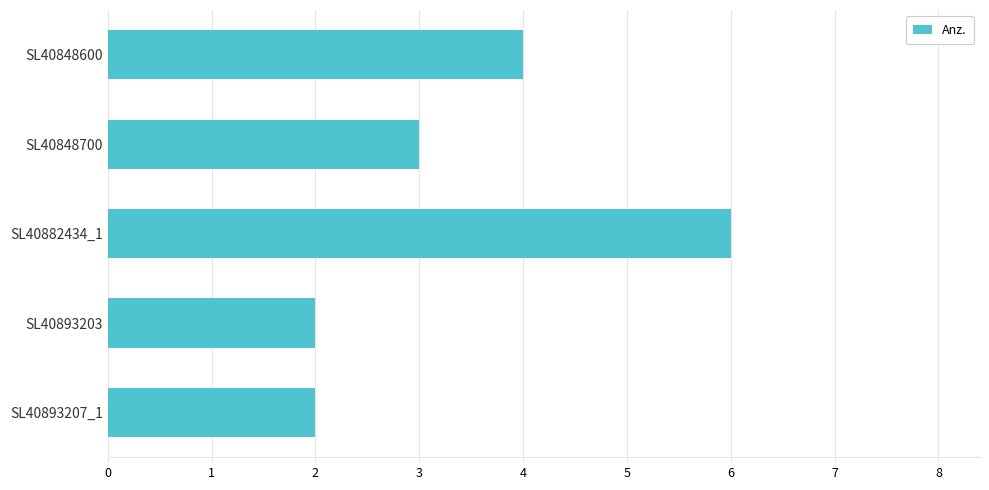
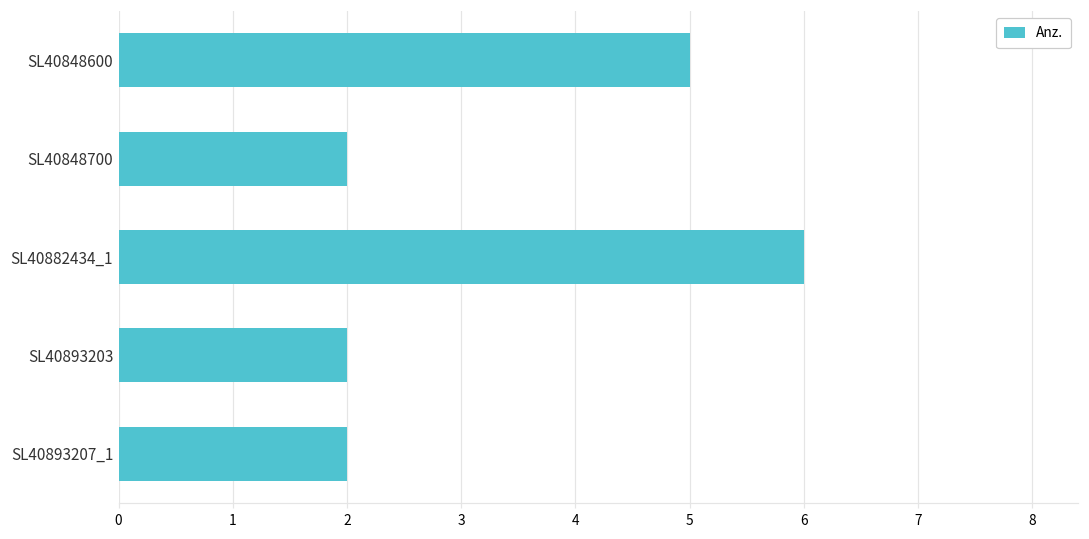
  {
-   "SL40848600": 4,
-   "SL40848700": 3,
+   "SL40848600": 5,
+   "SL40848700": 2,
    "SL40882434_1": 6,
    "SL40893203": 2,
    "SL40893207_1": 2
  }
